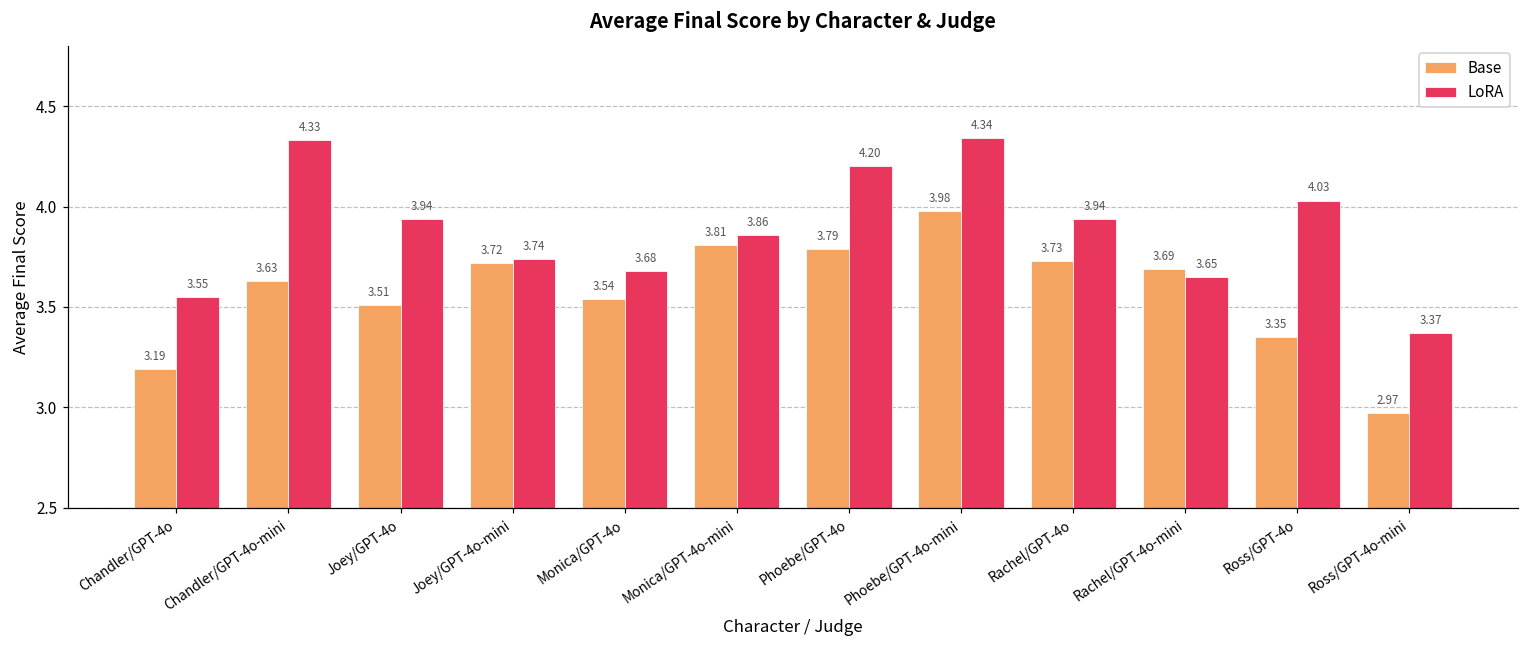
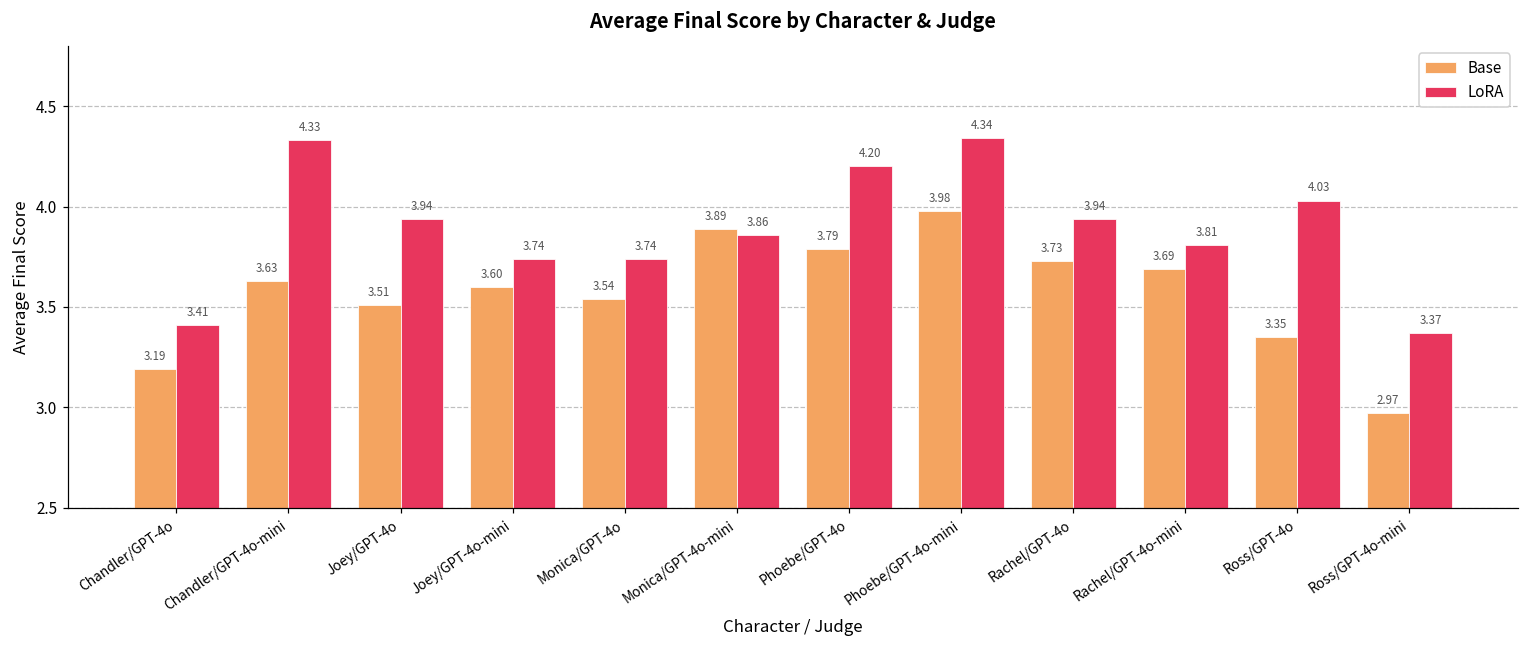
  {
    "Base": {
      "Chandler/GPT-4o": 3.19,
      "Chandler/GPT-4o-mini": 3.63,
      "Joey/GPT-4o": 3.51,
-     "Joey/GPT-4o-mini": 3.72,
+     "Joey/GPT-4o-mini": 3.60,
      "Monica/GPT-4o": 3.54,
-     "Monica/GPT-4o-mini": 3.81,
+     "Monica/GPT-4o-mini": 3.89,
      "Phoebe/GPT-4o": 3.79,
      "Phoebe/GPT-4o-mini": 3.98,
      "Rachel/GPT-4o": 3.73,
      "Rachel/GPT-4o-mini": 3.69,
      "Ross/GPT-4o": 3.35,
      "Ross/GPT-4o-mini": 2.97
    },
    "LoRA": {
-     "Chandler/GPT-4o": 3.55,
+     "Chandler/GPT-4o": 3.41,
      "Chandler/GPT-4o-mini": 4.33,
      "Joey/GPT-4o": 3.94,
      "Joey/GPT-4o-mini": 3.74,
-     "Monica/GPT-4o": 3.68,
+     "Monica/GPT-4o": 3.74,
      "Monica/GPT-4o-mini": 3.86,
      "Phoebe/GPT-4o": 4.20,
      "Phoebe/GPT-4o-mini": 4.34,
      "Rachel/GPT-4o": 3.94,
-     "Rachel/GPT-4o-mini": 3.65,
+     "Rachel/GPT-4o-mini": 3.81,
      "Ross/GPT-4o": 4.03,
      "Ross/GPT-4o-mini": 3.37
    }
  }
